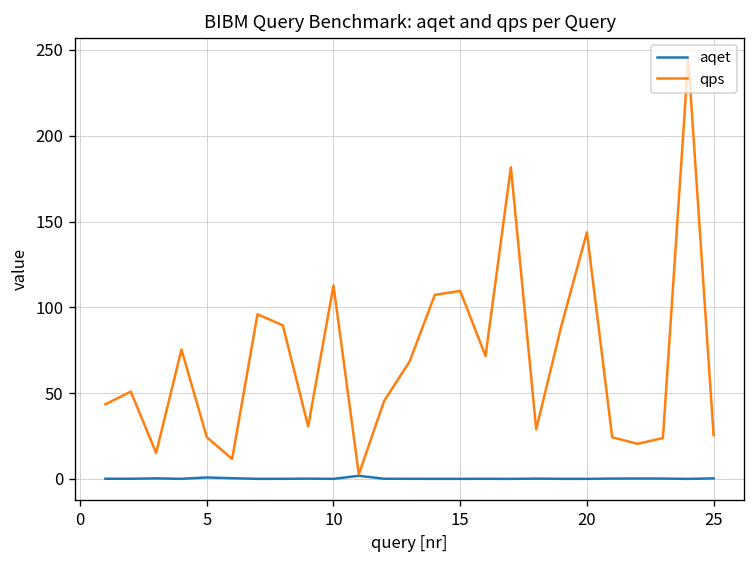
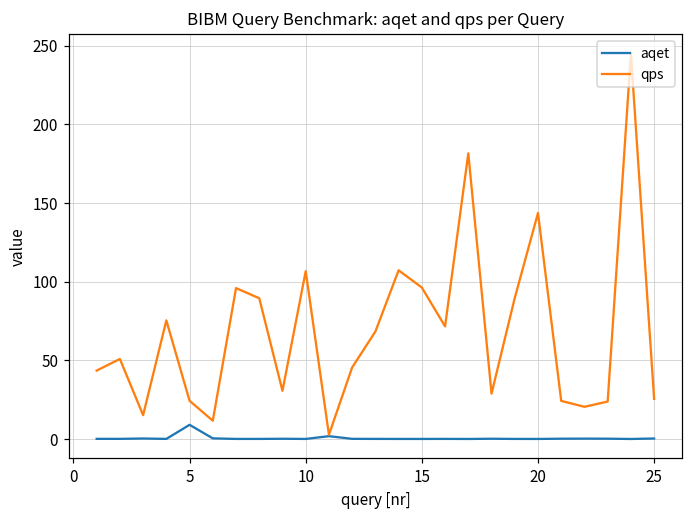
  {
    "aqet": {
-     "5": 1,
+     "5": 9,
      "10": 0,
      "15": 0,
      "20": 0,
      "25": 0
    },
    "qps": {
      "5": 24,
-     "10": 113,
-     "15": 110,
+     "10": 107,
+     "15": 96,
      "20": 144,
      "25": 26
    }
  }
